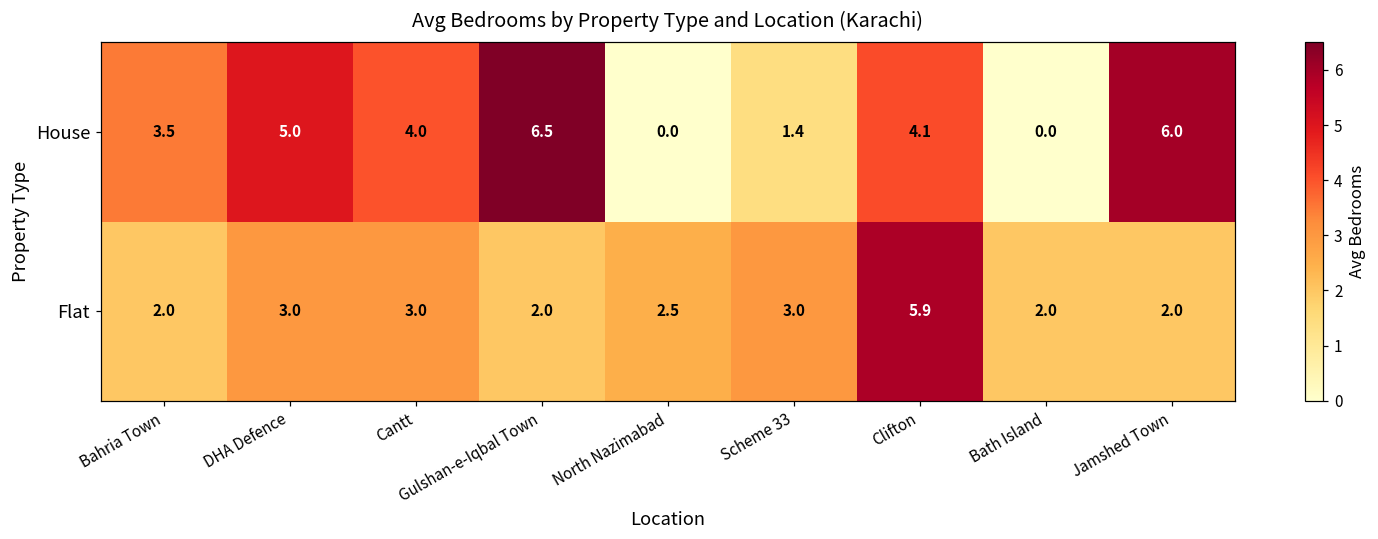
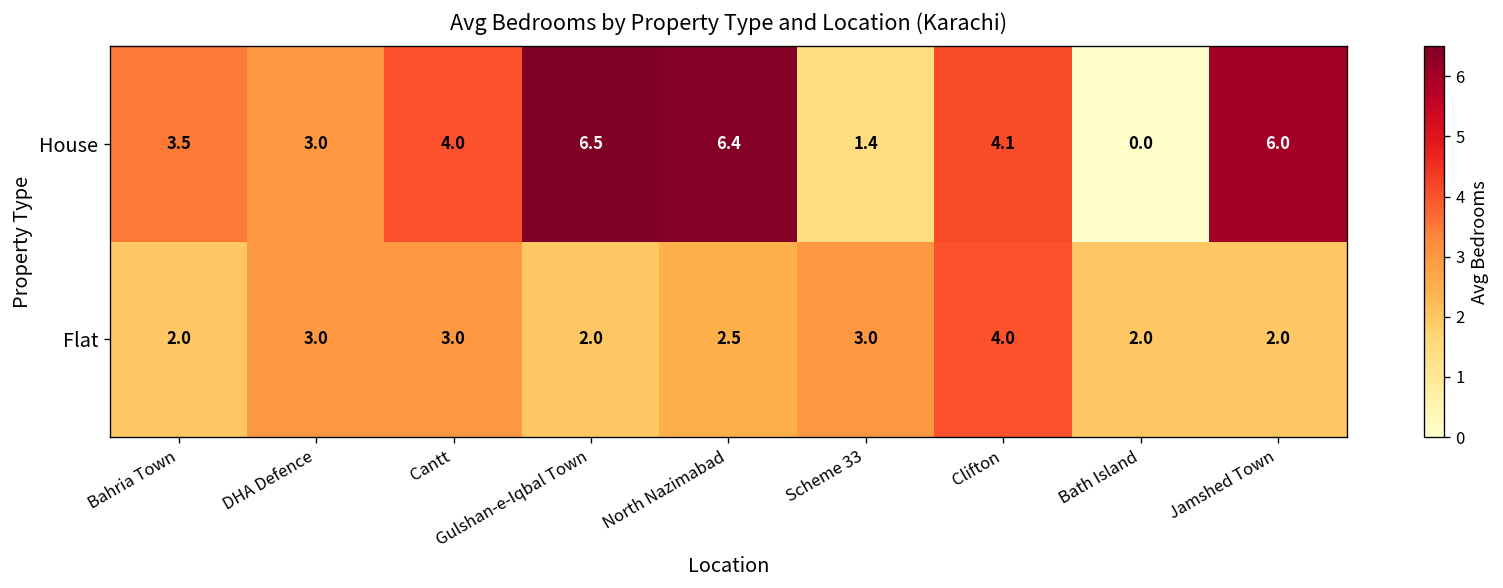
  {
    "House": {
      "Bahria Town": 3.5,
-     "DHA Defence": 5.0,
+     "DHA Defence": 3.0,
      "Cantt": 4.0,
      "Gulshan-e-Iqbal Town": 6.5,
-     "North Nazimabad": 0.0,
+     "North Nazimabad": 6.4,
      "Scheme 33": 1.4,
      "Clifton": 4.1,
      "Bath Island": 0.0,
      "Jamshed Town": 6.0
    },
    "Flat": {
      "Bahria Town": 2.0,
      "DHA Defence": 3.0,
      "Cantt": 3.0,
      "Gulshan-e-Iqbal Town": 2.0,
      "North Nazimabad": 2.5,
      "Scheme 33": 3.0,
-     "Clifton": 5.9,
+     "Clifton": 4.0,
      "Bath Island": 2.0,
      "Jamshed Town": 2.0
    }
  }
